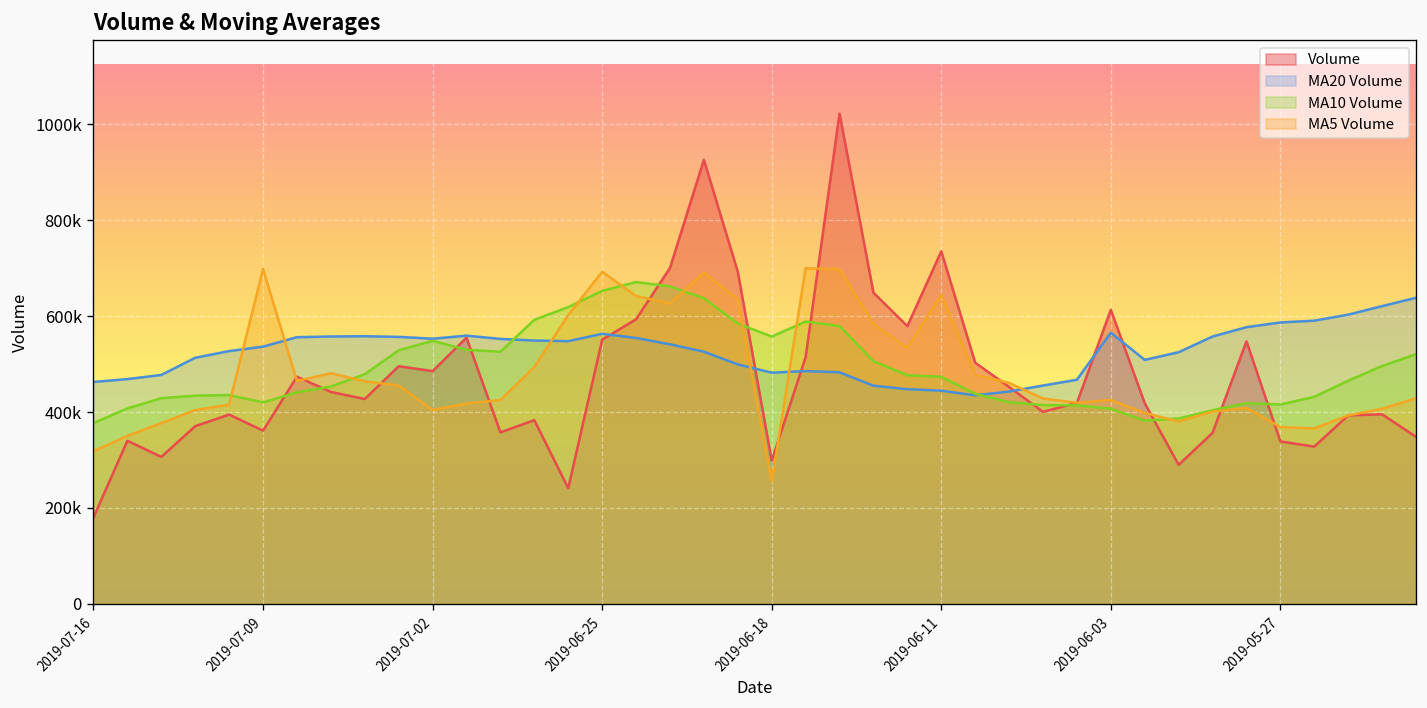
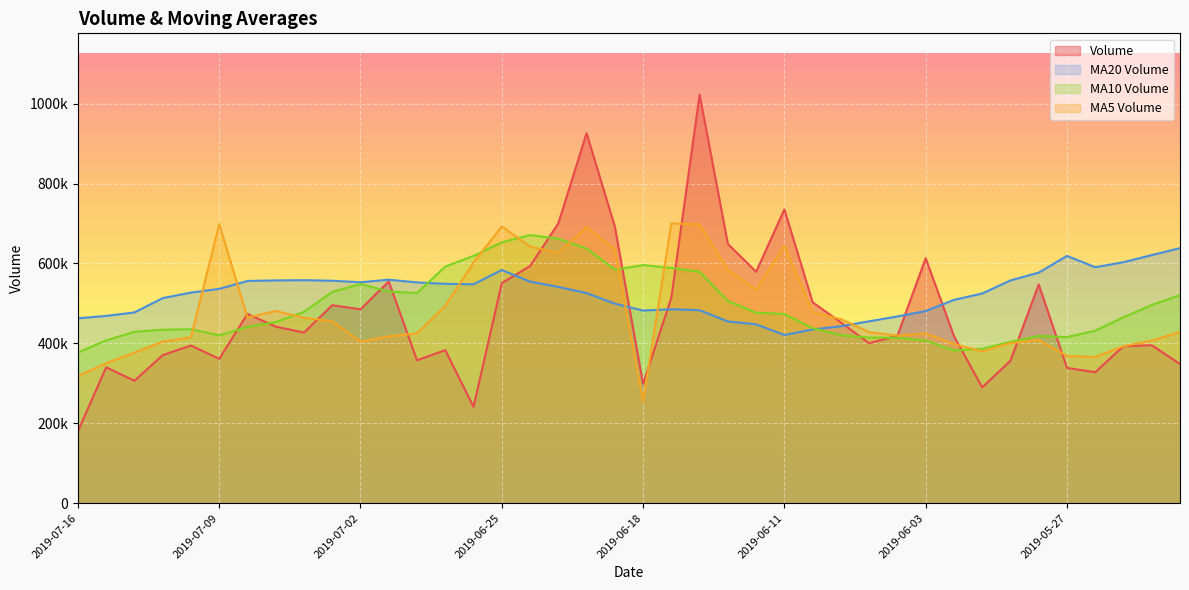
  {
    "Volume": {
      "2019-07-16": 180000,
      "2019-07-09": 360000,
      "2019-07-02": 490000,
      "2019-06-25": 550000,
      "2019-06-18": 300000,
      "2019-06-11": 740000,
      "2019-06-03": 610000,
      "2019-05-27": 340000
    },
    "MA20 Volume": {
      "2019-07-16": 460000,
      "2019-07-09": 540000,
-     "2019-06-25": 560000,
+     "2019-06-25": 580000,
      "2019-06-18": 480000,
-     "2019-06-11": 440000,
-     "2019-06-03": 570000,
-     "2019-05-27": 590000
+     "2019-06-11": 420000,
+     "2019-06-03": 480000,
+     "2019-05-27": 620000
    },
    "MA10 Volume": {
      "2019-07-16": 380000,
      "2019-07-09": 420000,
      "2019-06-25": 650000,
-     "2019-06-18": 560000,
+     "2019-06-18": 600000,
      "2019-06-11": 470000,
      "2019-06-03": 410000,
      "2019-05-27": 420000
    },
    "MA5 Volume": {
      "2019-07-16": 320000,
      "2019-07-09": 700000,
      "2019-07-02": 400000,
      "2019-06-25": 690000,
      "2019-06-18": 250000,
      "2019-06-11": 640000,
      "2019-06-03": 430000,
      "2019-05-27": 370000
    }
  }
